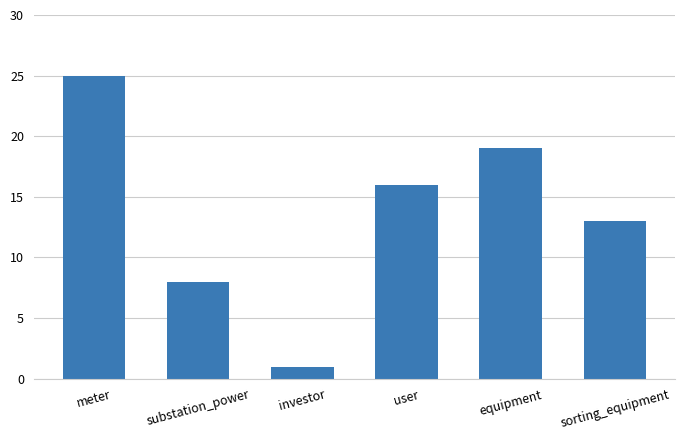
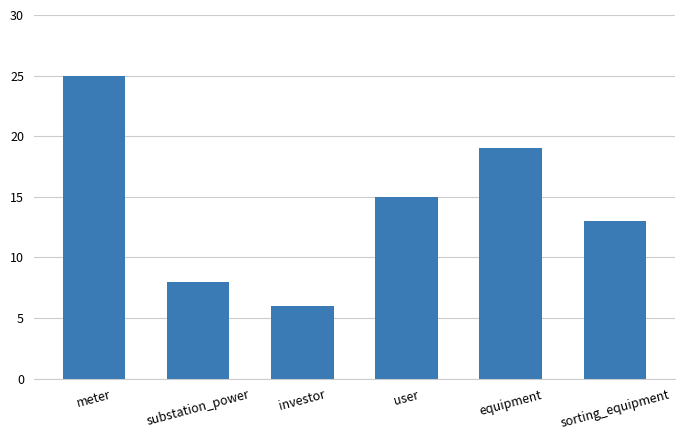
  {
    "meter": 25,
    "substation_power": 8,
-   "investor": 1,
-   "user": 16,
+   "investor": 6,
+   "user": 15,
    "equipment": 19,
    "sorting_equipment": 13
  }
